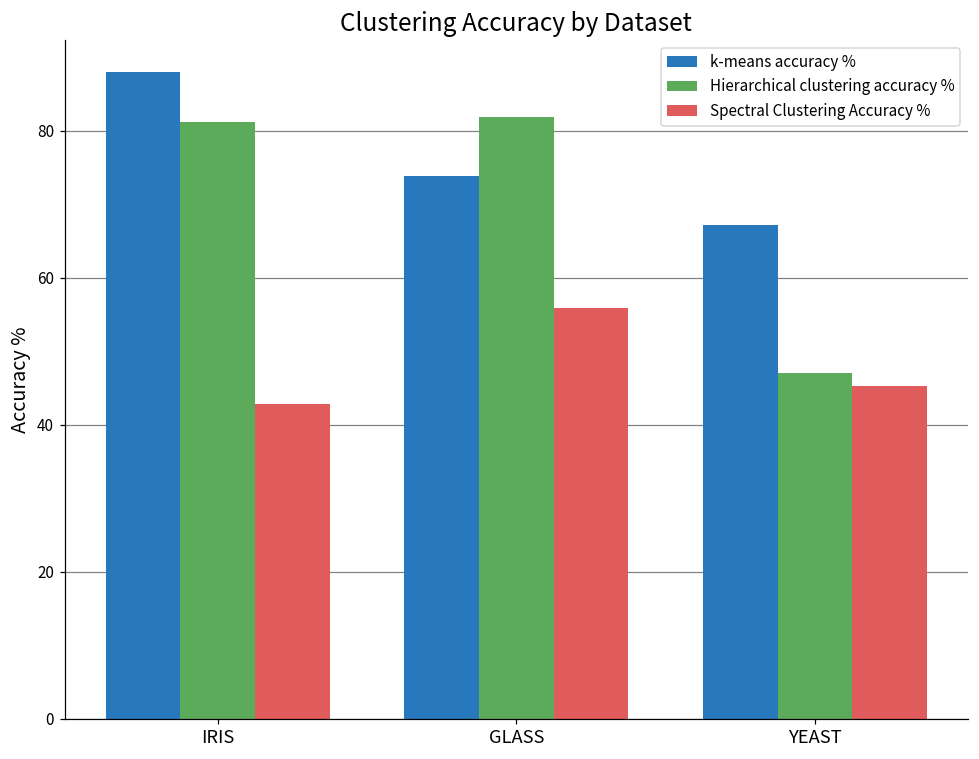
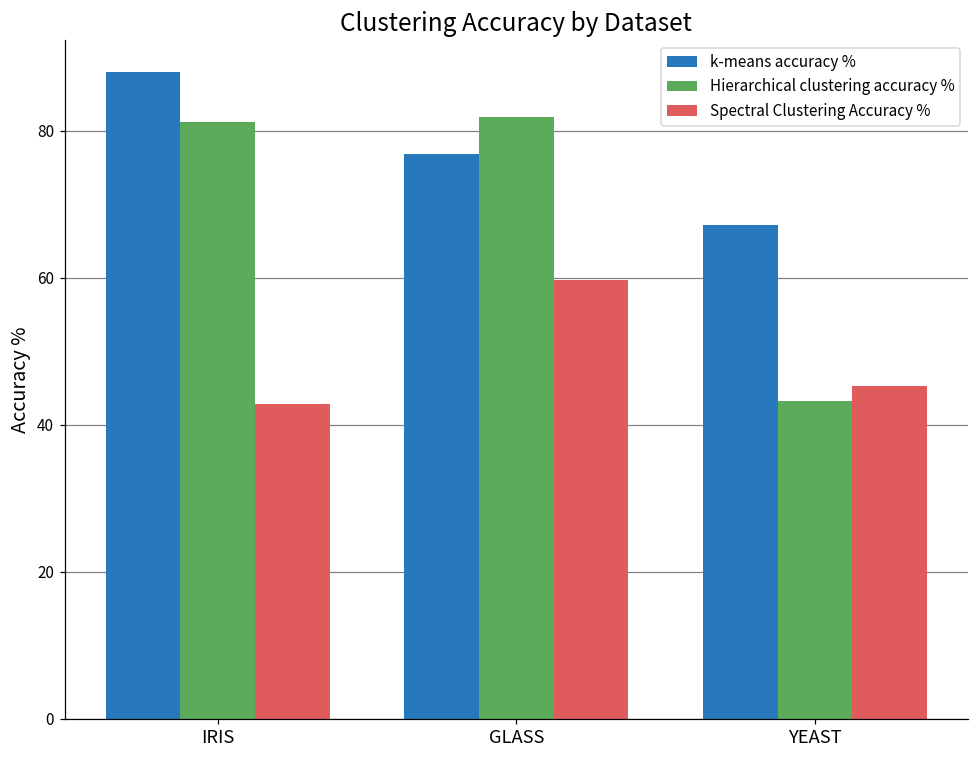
  {
    "k-means accuracy %": {
      "IRIS": 88,
-     "GLASS": 74,
+     "GLASS": 77,
      "YEAST": 67
    },
    "Hierarchical clustering accuracy %": {
      "IRIS": 81,
      "GLASS": 82,
-     "YEAST": 47
+     "YEAST": 43
    },
    "Spectral Clustering Accuracy %": {
      "IRIS": 43,
-     "GLASS": 56,
+     "GLASS": 60,
      "YEAST": 45
    }
  }
